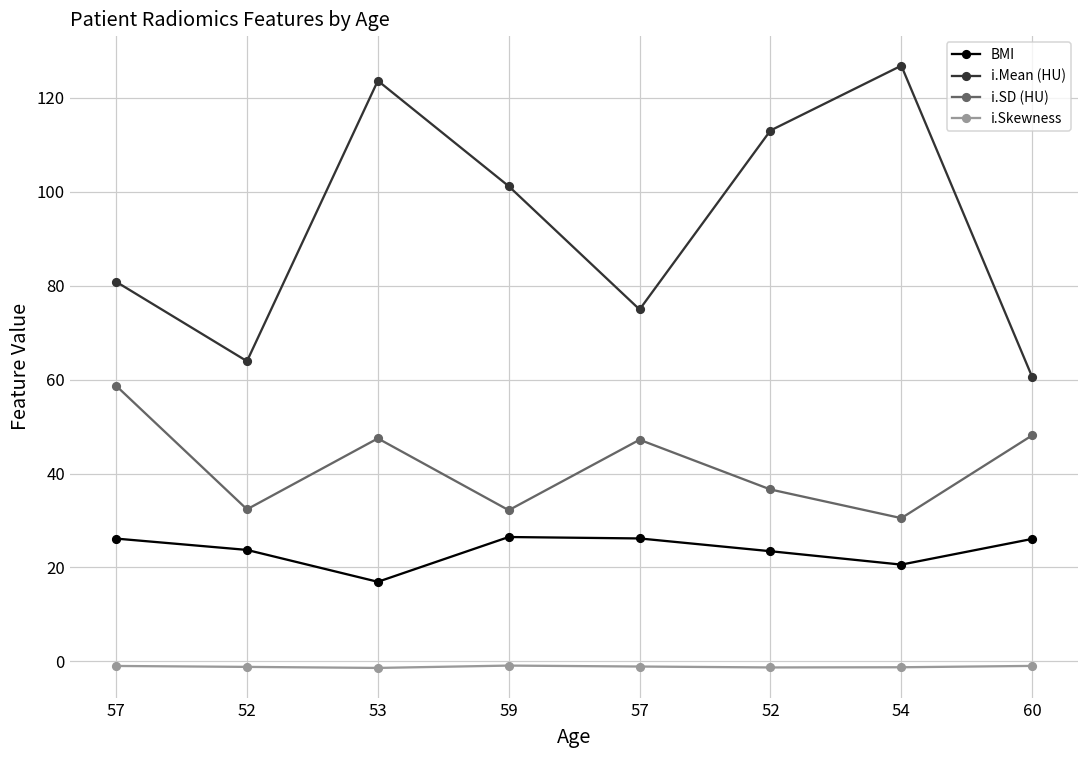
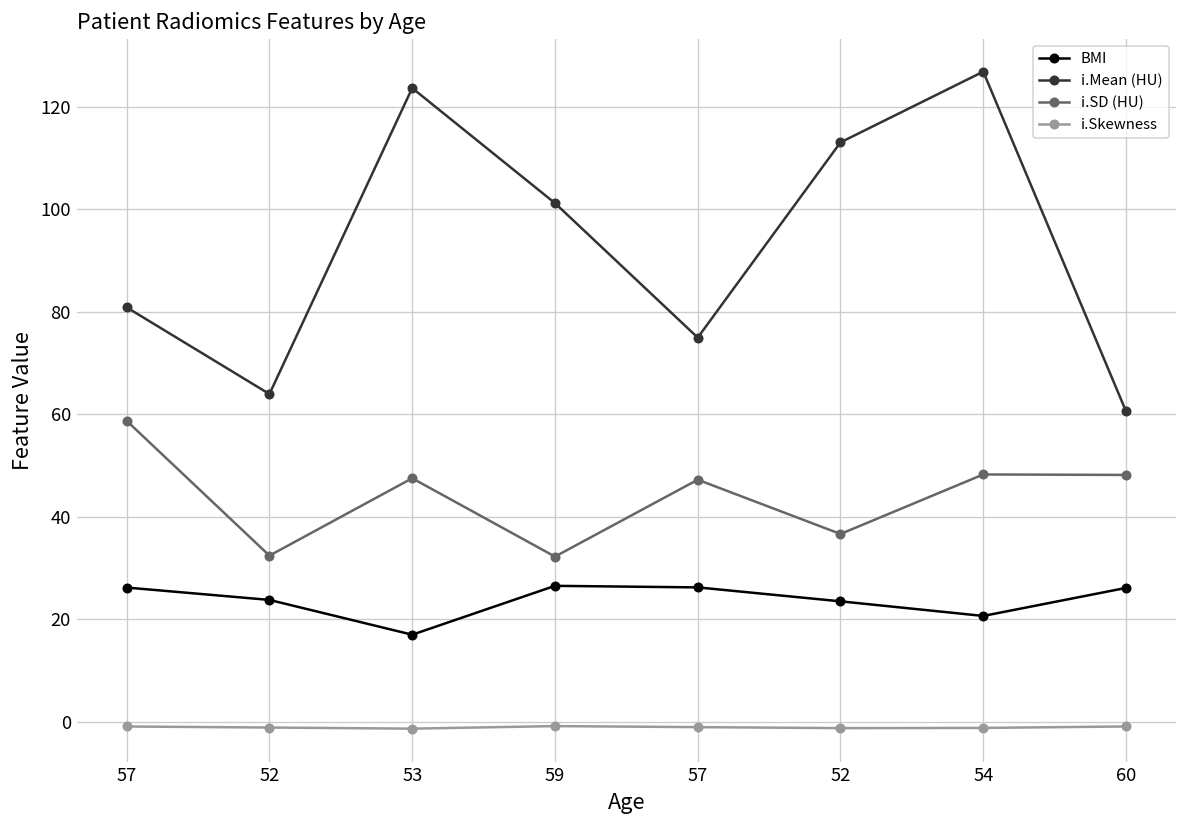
  {
    "BMI": {
      "53": 17,
      "59": 26,
      "54": 21,
      "60": 26
    },
    "i.Mean (HU)": {
      "53": 124,
      "59": 101,
      "54": 127,
      "60": 61
    },
    "i.SD (HU)": {
      "53": 47,
      "59": 32,
-     "54": 31,
+     "54": 48,
      "60": 48
    },
    "i.Skewness": {
      "53": -1,
      "59": -1,
      "54": -1,
      "60": -1
    }
  }
